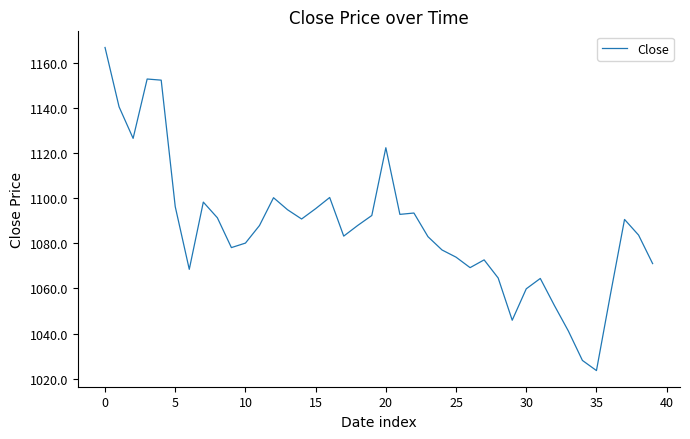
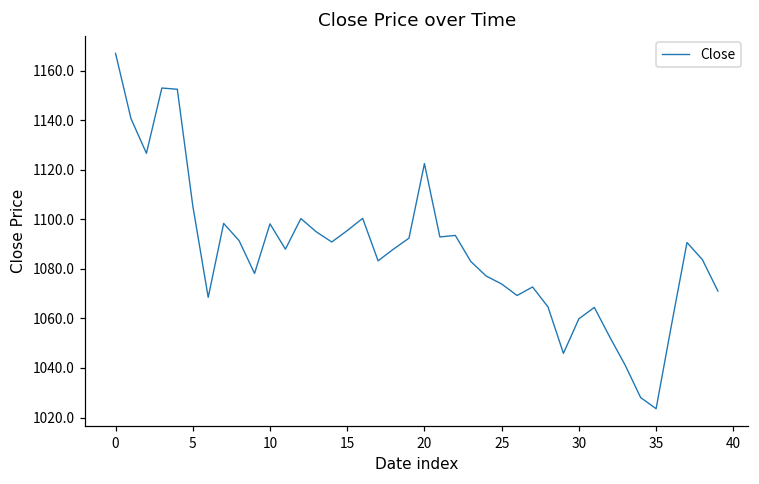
  {
    "0": 1167,
-   "5": 1096,
-   "10": 1080,
+   "5": 1106,
+   "10": 1098,
    "15": 1095,
    "20": 1122,
    "25": 1074,
    "30": 1060,
    "35": 1024
  }
